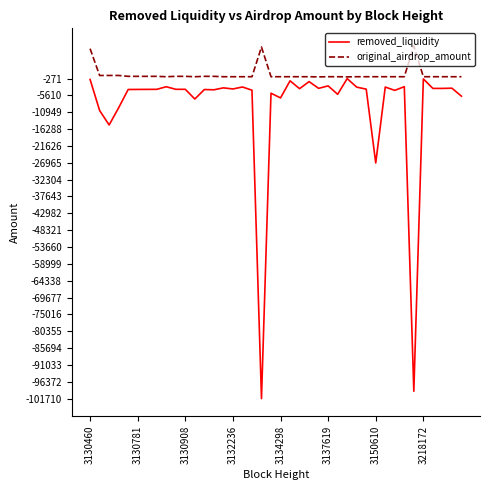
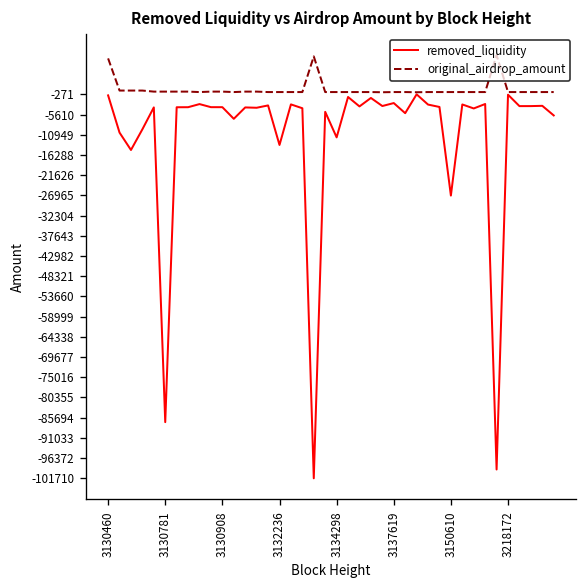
  {
    "removed_liquidity": {
      "3130460": -1000,
-     "3130781": -4000,
+     "3130781": -87000,
      "3130908": -4000,
-     "3132236": -4000,
-     "3134298": -6000,
+     "3132236": -14000,
+     "3134298": -12000,
      "3137619": -3000,
      "3150610": -27000
    },
    "original_airdrop_amount": {
      "3130460": 9000,
      "3130781": 0,
      "3130908": 0,
      "3132236": 0,
      "3134298": 0,
      "3137619": 0,
      "3150610": 0
    }
  }
